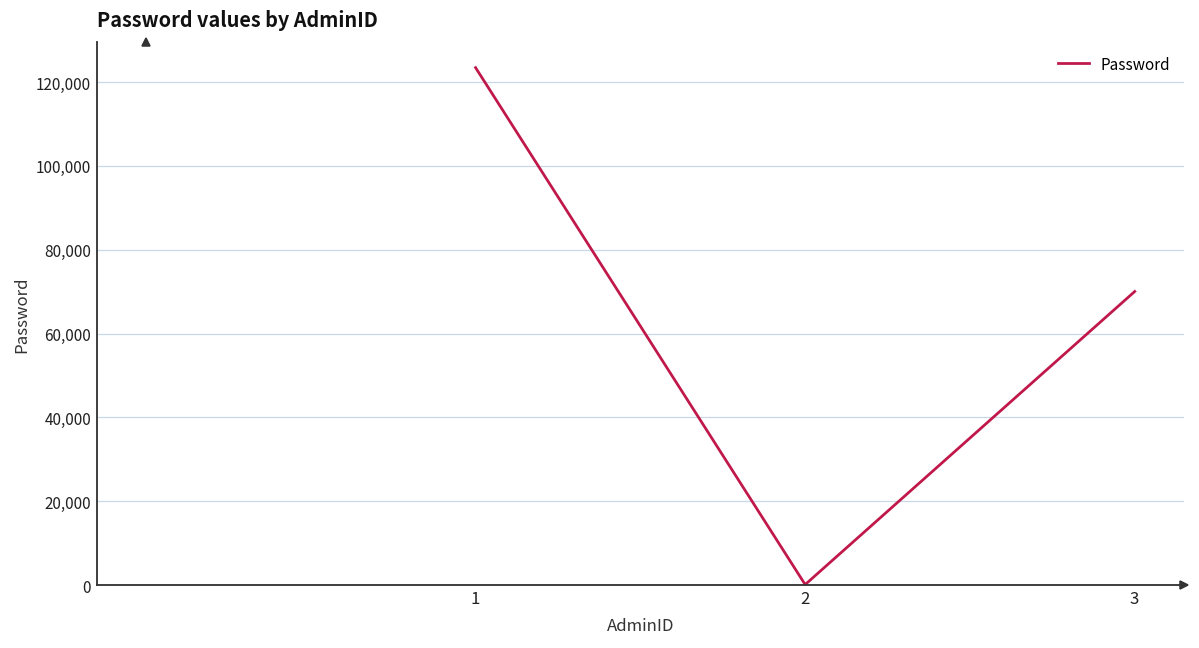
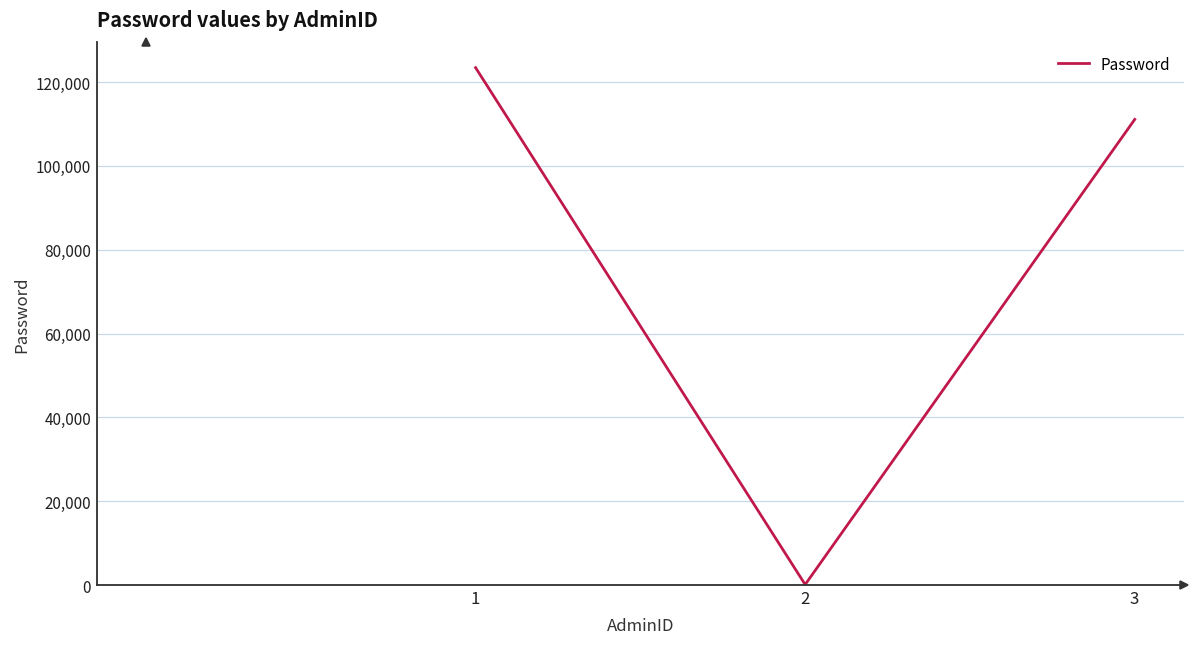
  {
    "1": "123,000",
    "2": "0",
-   "3": "70,000"
+   "3": "111,000"
  }
